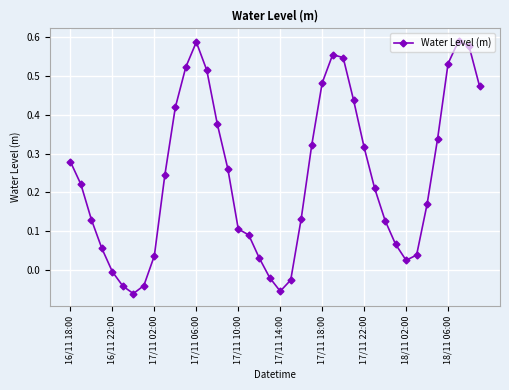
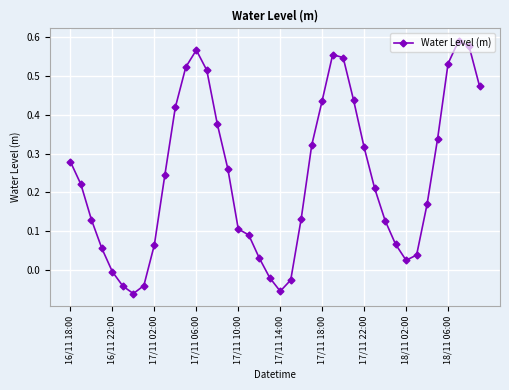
  {
    "16/11 18:00": 0.28,
    "16/11 22:00": 0.00,
-   "17/11 02:00": 0.04,
-   "17/11 06:00": 0.59,
+   "17/11 02:00": 0.06,
+   "17/11 06:00": 0.57,
    "17/11 10:00": 0.11,
    "17/11 14:00": -0.06,
-   "17/11 18:00": 0.48,
+   "17/11 18:00": 0.44,
    "17/11 22:00": 0.32,
    "18/11 02:00": 0.02,
    "18/11 06:00": 0.53
  }
